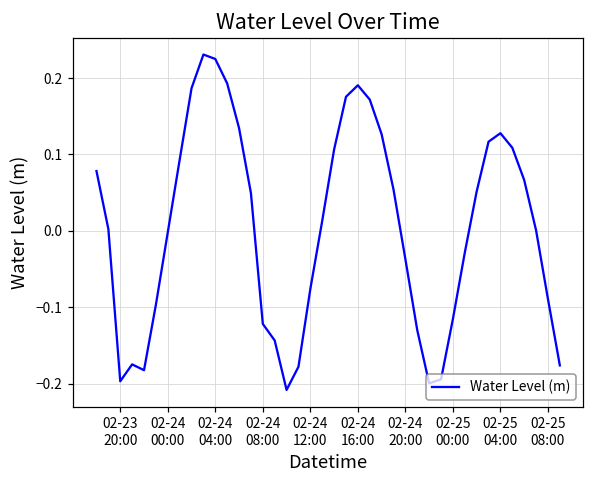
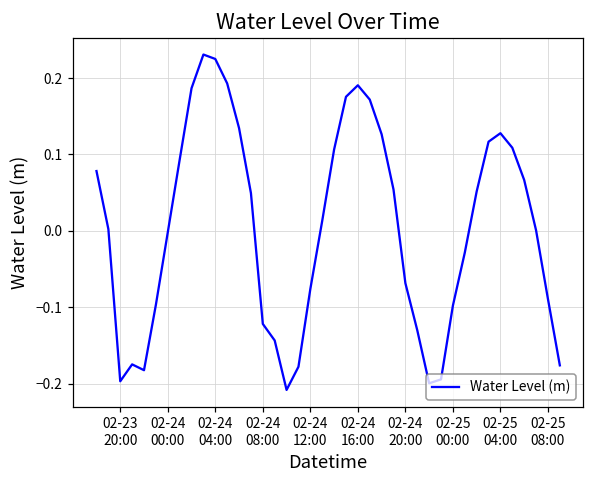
  {
    "02-23 20:00": -0.20,
    "02-24 00:00": 0.00,
    "02-24 04:00": 0.23,
    "02-24 08:00": -0.12,
    "02-24 12:00": -0.08,
    "02-24 16:00": 0.19,
-   "02-24 20:00": -0.04,
-   "02-25 00:00": -0.12,
+   "02-24 20:00": -0.07,
+   "02-25 00:00": -0.10,
    "02-25 04:00": 0.13,
    "02-25 08:00": -0.09
  }
